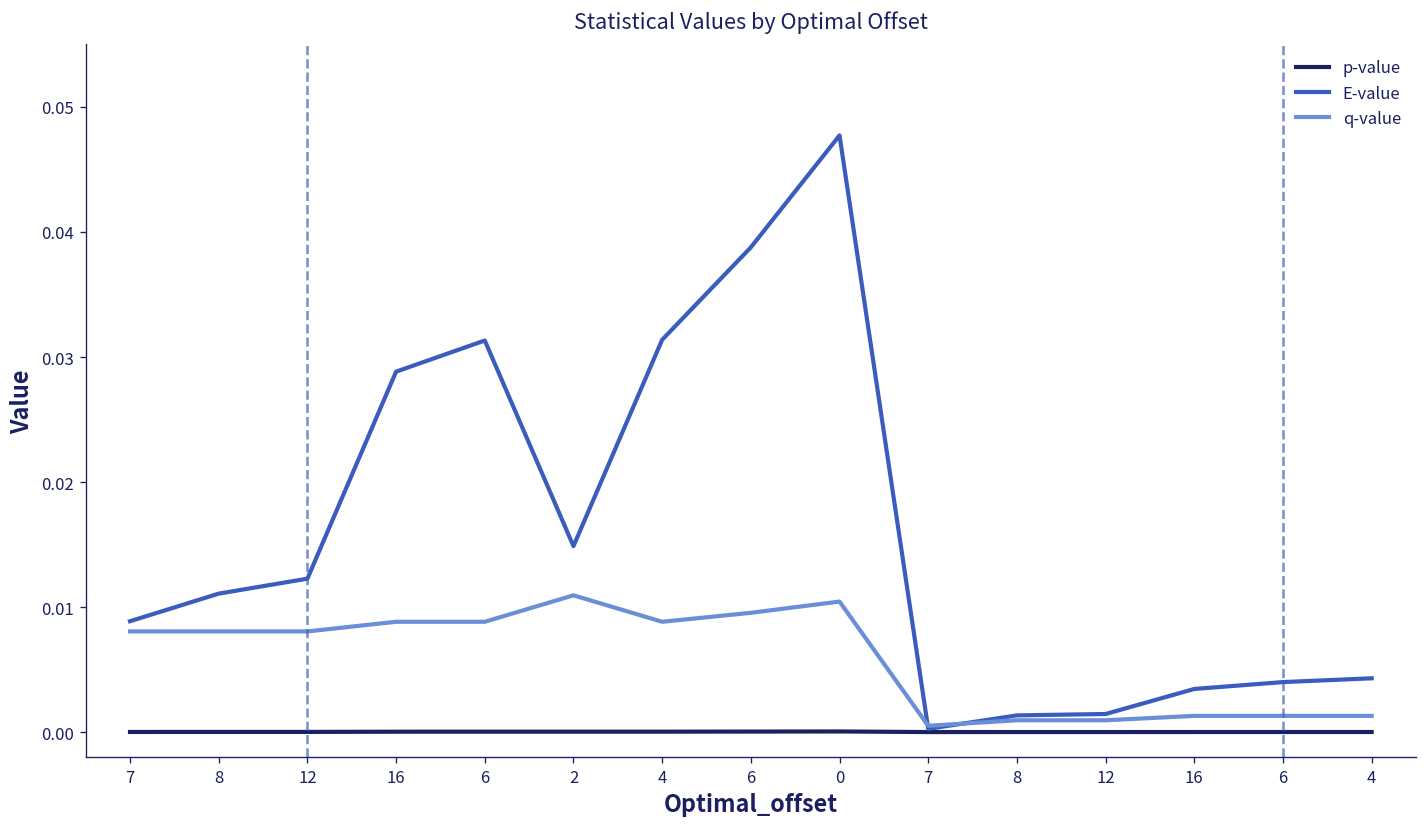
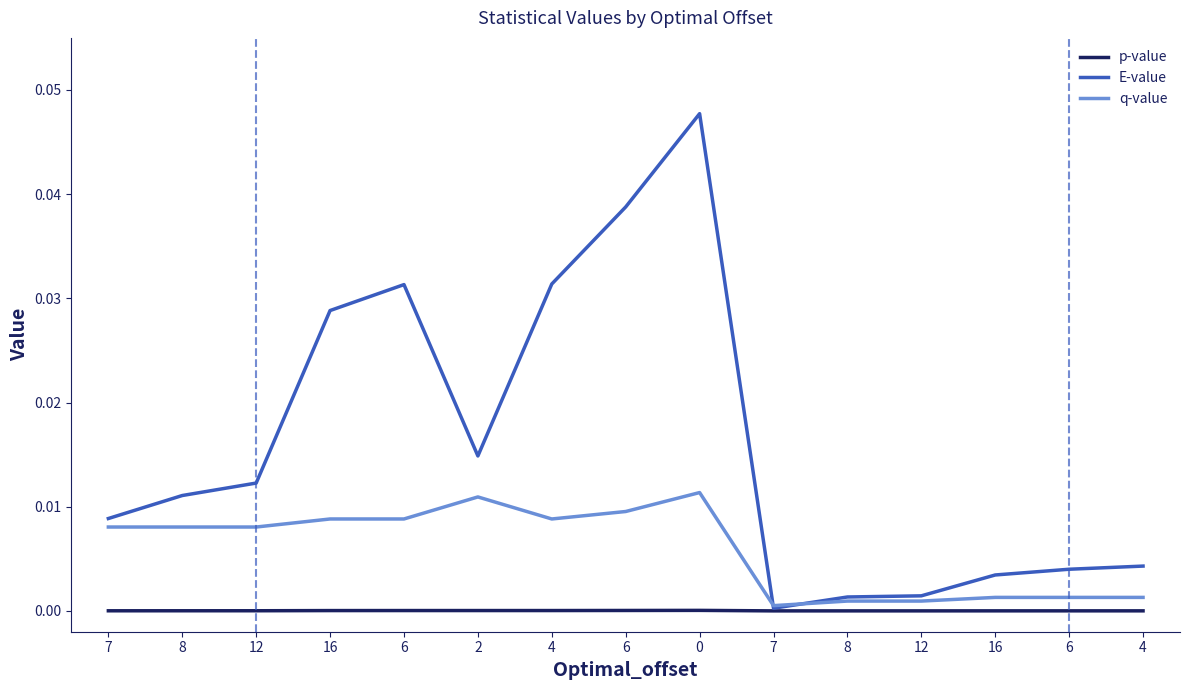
  {
    "p-value": {
      "2": 0.0000,
      "0": 0.0000
    },
    "E-value": {
      "2": 0.0149,
      "0": 0.0477
    },
    "q-value": {
      "2": 0.0109,
-     "0": 0.0104
+     "0": 0.0114
    }
  }
